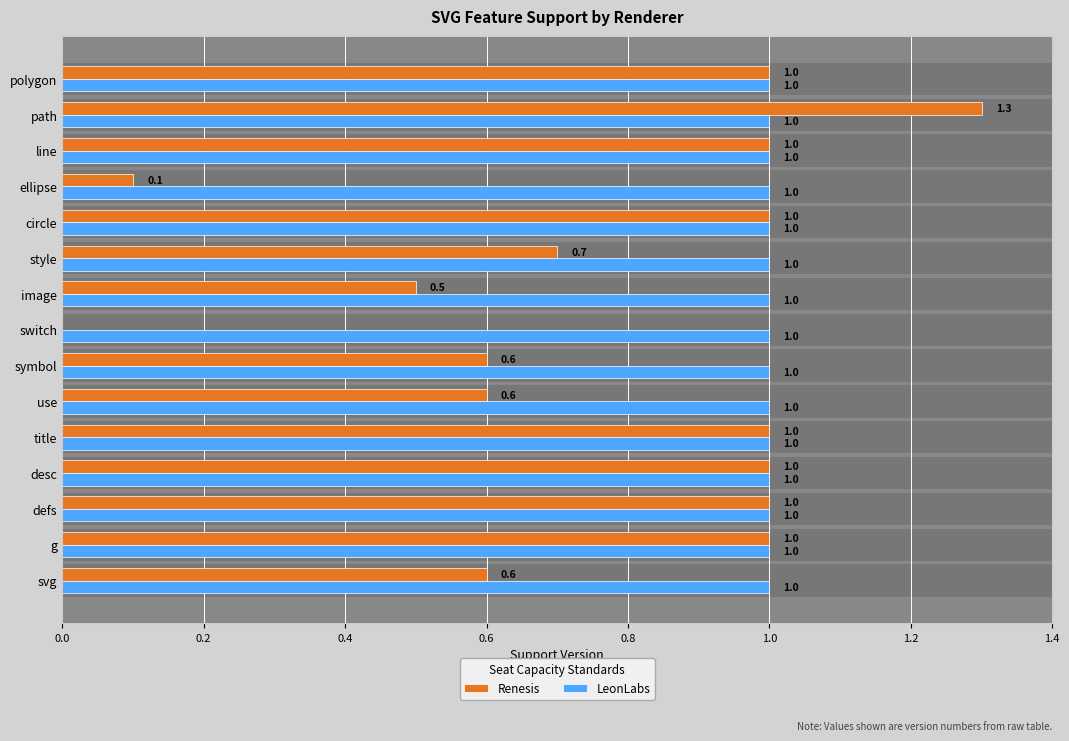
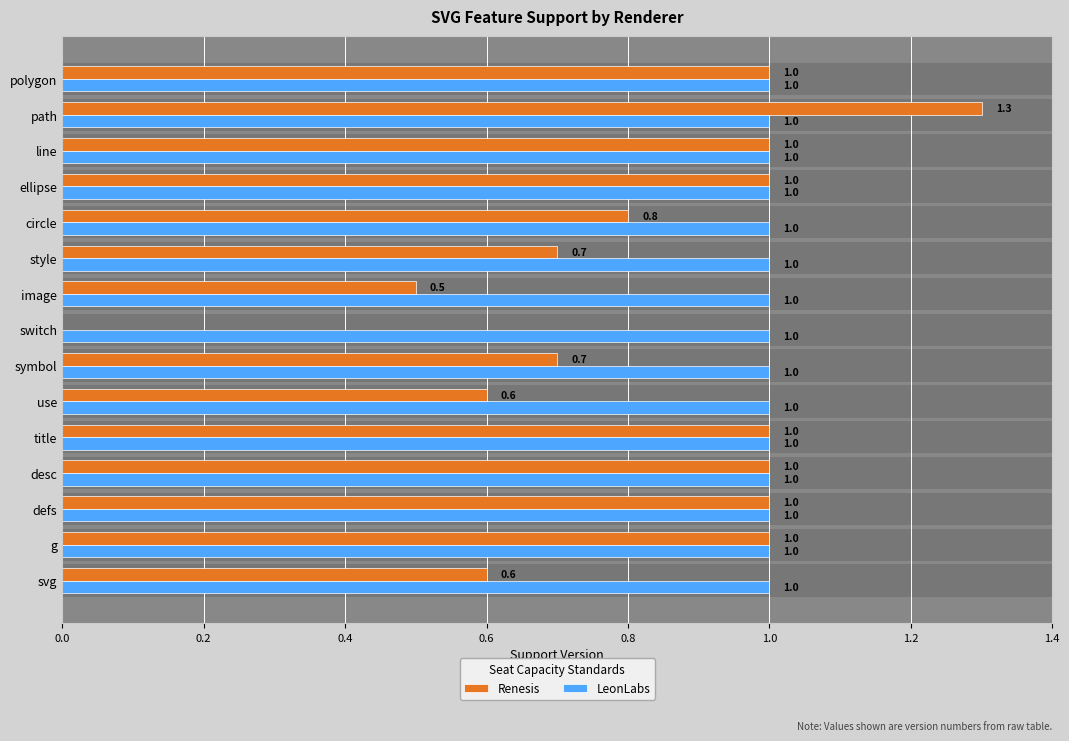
  {
    "Renesis": {
-     "ellipse": 0.1,
-     "circle": 1.0,
-     "symbol": 0.6
+     "ellipse": 1.0,
+     "circle": 0.8,
+     "symbol": 0.7
    }
  }
